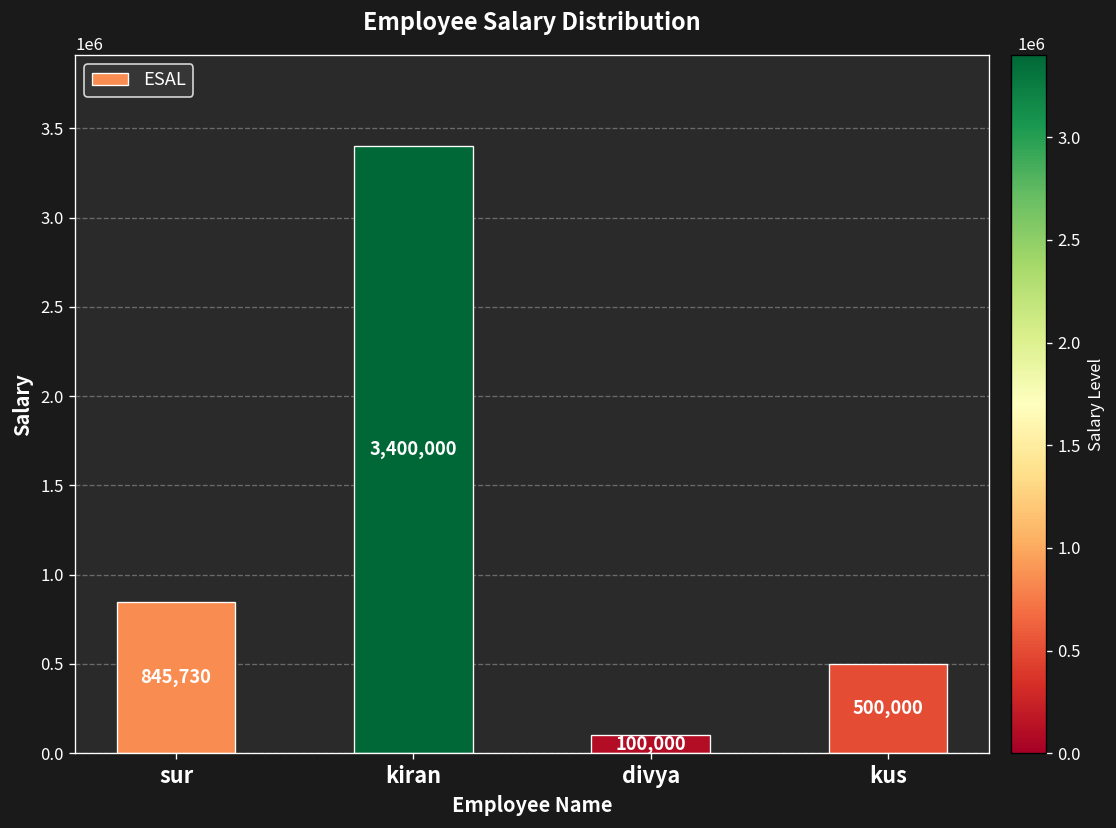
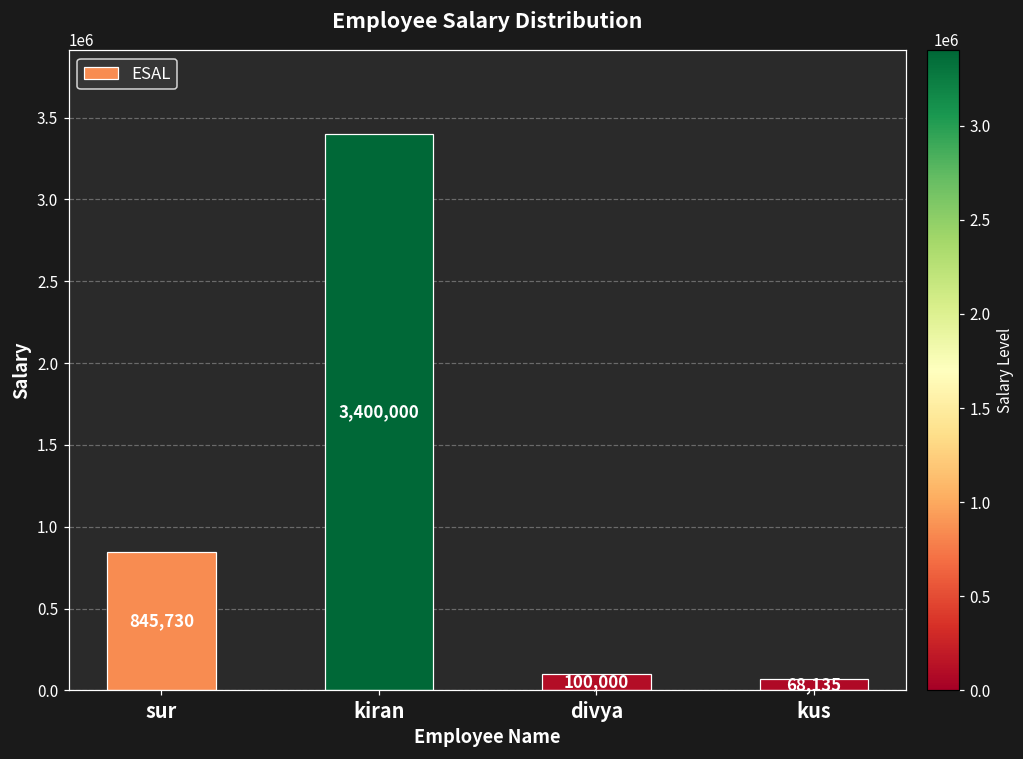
  {
-   "kus": "500,000"
+   "kus": "68,135"
  }
